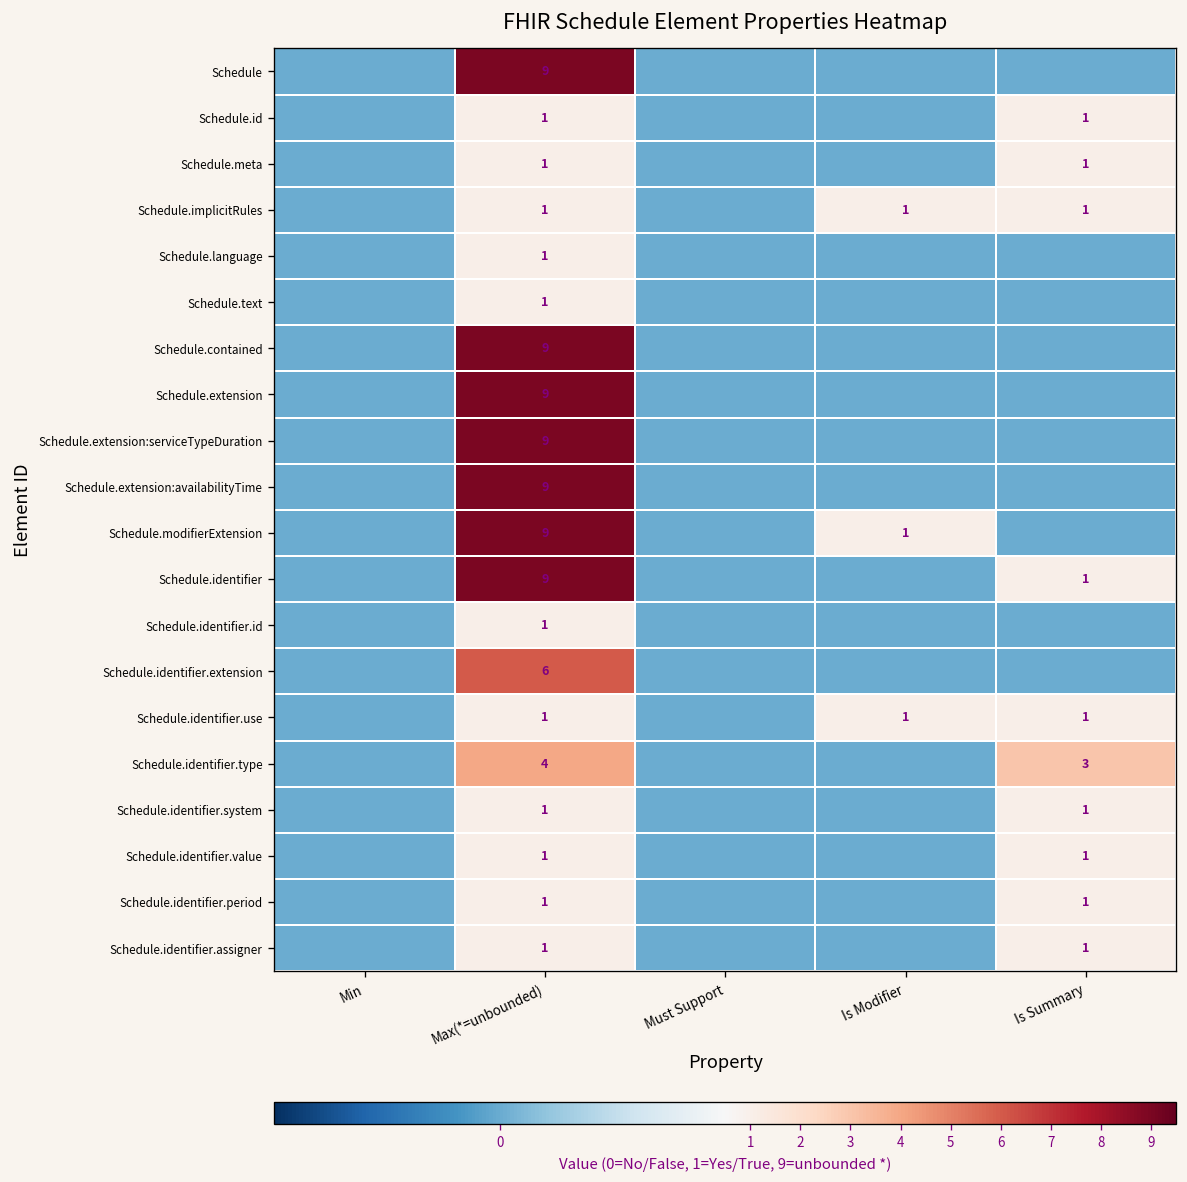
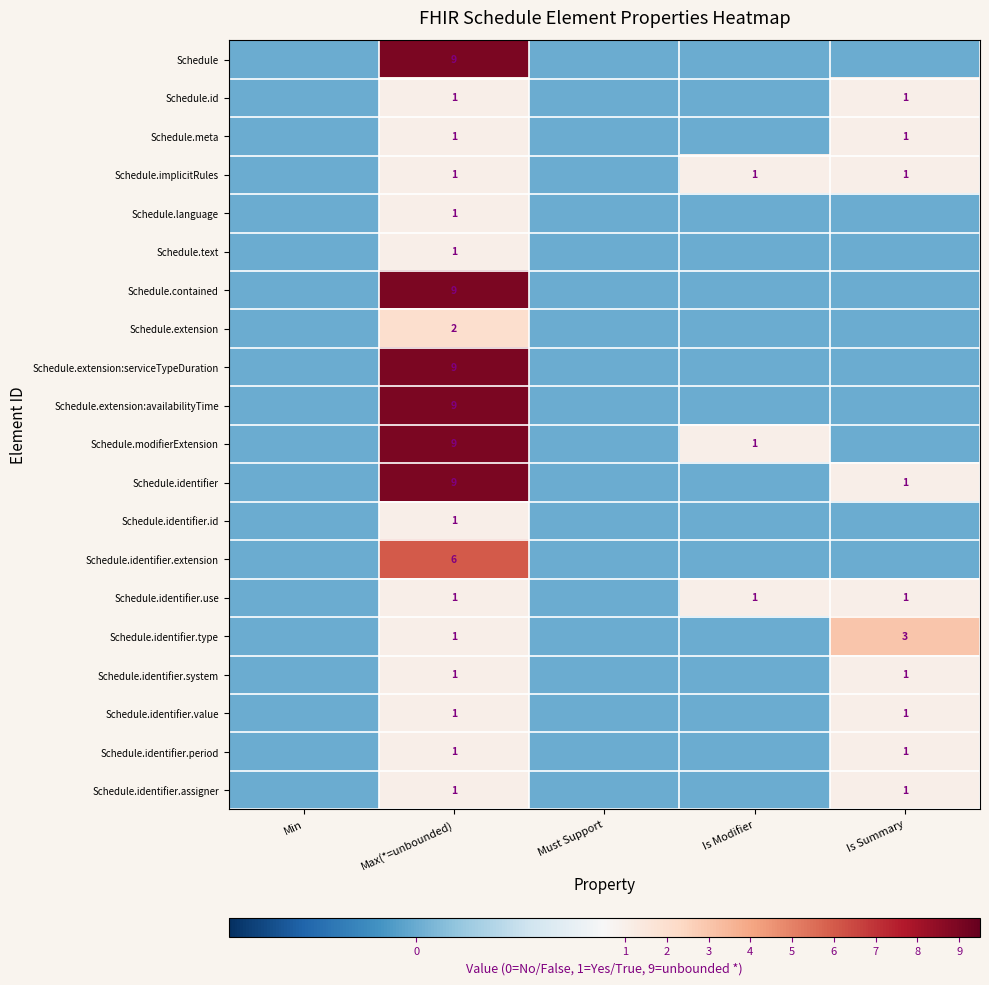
  {
    "Schedule": {
      "Max(*=unbounded)": 9
    },
    "Schedule.id": {
      "Max(*=unbounded)": 1,
      "Is Summary": 1
    },
    "Schedule.meta": {
      "Max(*=unbounded)": 1,
      "Is Summary": 1
    },
    "Schedule.implicitRules": {
      "Max(*=unbounded)": 1,
      "Is Modifier": 1,
      "Is Summary": 1
    },
    "Schedule.language": {
      "Max(*=unbounded)": 1
    },
    "Schedule.text": {
      "Max(*=unbounded)": 1
    },
    "Schedule.contained": {
      "Max(*=unbounded)": 9
    },
    "Schedule.extension": {
-     "Max(*=unbounded)": 9
+     "Max(*=unbounded)": 2
    },
    "Schedule.extension:serviceTypeDuration": {
      "Max(*=unbounded)": 9
    },
    "Schedule.extension:availabilityTime": {
      "Max(*=unbounded)": 9
    },
    "Schedule.modifierExtension": {
      "Max(*=unbounded)": 9,
      "Is Modifier": 1
    },
    "Schedule.identifier": {
      "Max(*=unbounded)": 9,
      "Is Summary": 1
    },
    "Schedule.identifier.id": {
      "Max(*=unbounded)": 1
    },
    "Schedule.identifier.extension": {
      "Max(*=unbounded)": 6
    },
    "Schedule.identifier.use": {
      "Max(*=unbounded)": 1,
      "Is Modifier": 1,
      "Is Summary": 1
    },
    "Schedule.identifier.type": {
-     "Max(*=unbounded)": 4,
+     "Max(*=unbounded)": 1,
      "Is Summary": 3
    },
    "Schedule.identifier.system": {
      "Max(*=unbounded)": 1,
      "Is Summary": 1
    },
    "Schedule.identifier.value": {
      "Max(*=unbounded)": 1,
      "Is Summary": 1
    },
    "Schedule.identifier.period": {
      "Max(*=unbounded)": 1,
      "Is Summary": 1
    },
    "Schedule.identifier.assigner": {
      "Max(*=unbounded)": 1,
      "Is Summary": 1
    }
  }
